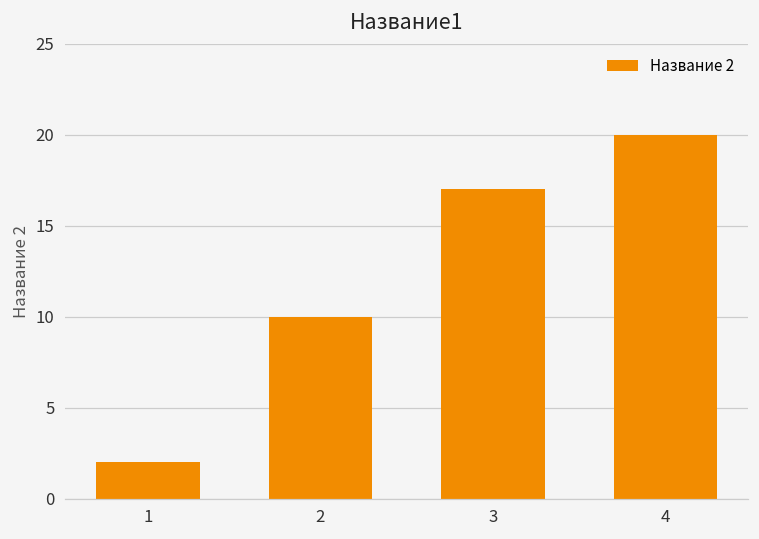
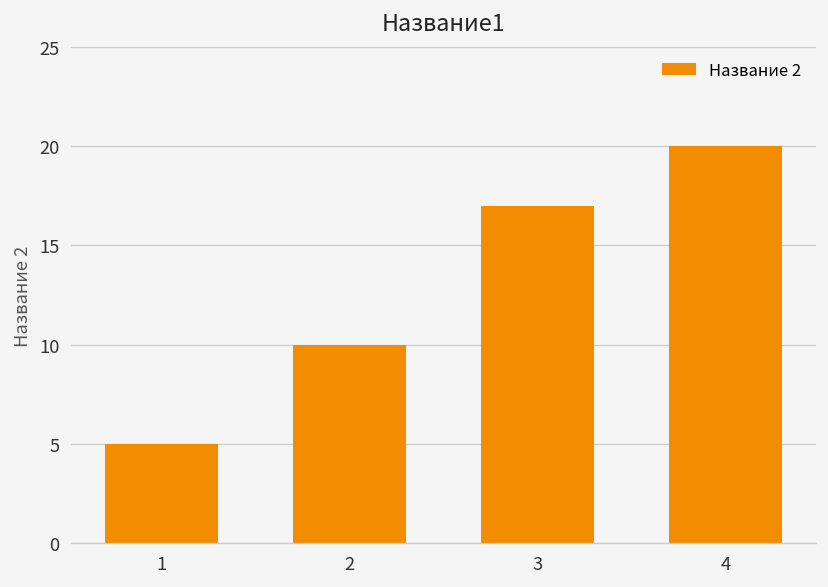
  {
-   "1": 2,
+   "1": 5,
    "2": 10,
    "3": 17,
    "4": 20
  }
